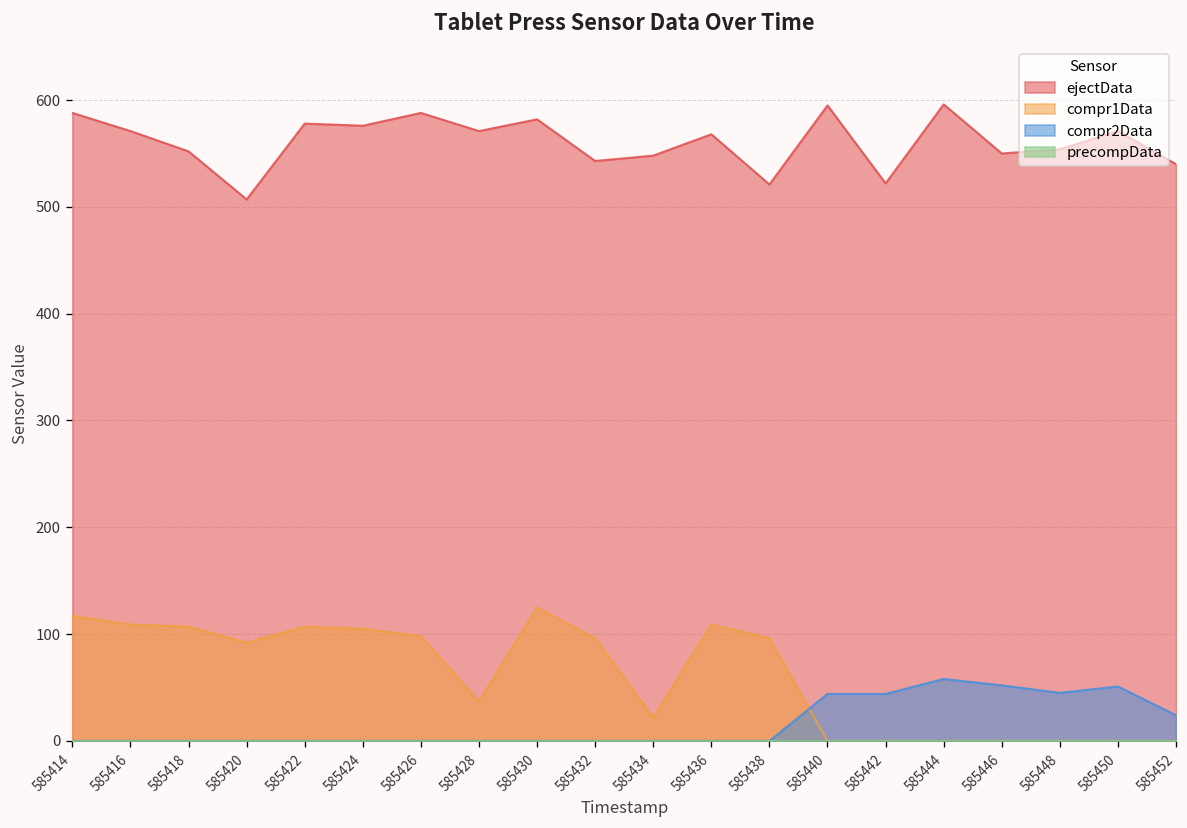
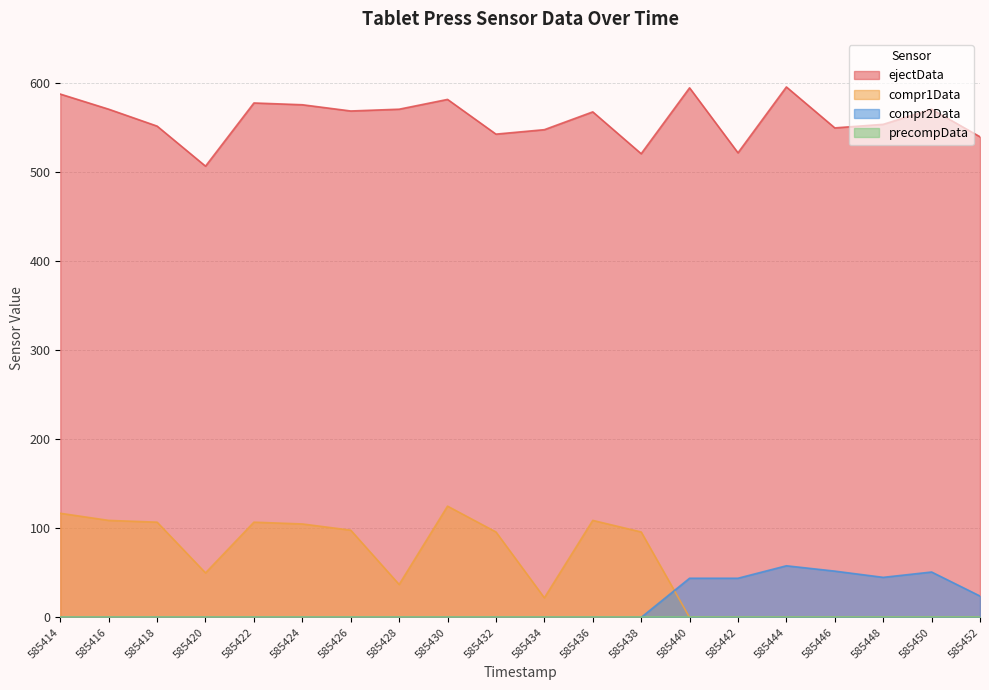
  {
    "ejectData": {
      "585414": 590,
      "585416": 570,
      "585418": 550,
      "585420": 510,
      "585422": 580,
      "585424": 580,
-     "585426": 590,
+     "585426": 570,
      "585428": 570,
      "585430": 580,
      "585432": 540,
      "585434": 550,
      "585436": 570,
      "585438": 520,
      "585440": 600,
      "585442": 520,
      "585444": 600,
      "585446": 550,
      "585452": 540
    },
    "compr1Data": {
      "585414": 120,
      "585416": 110,
      "585418": 110,
-     "585420": 90,
+     "585420": 50,
      "585422": 110,
      "585424": 110,
      "585426": 100,
      "585428": 40,
      "585430": 130,
      "585432": 100,
      "585434": 20,
      "585436": 110,
      "585438": 100
    },
    "compr2Data": {
      "585440": 40,
      "585442": 40,
      "585444": 60,
      "585446": 50,
      "585448": 50,
      "585450": 50,
      "585452": 20
    }
  }
